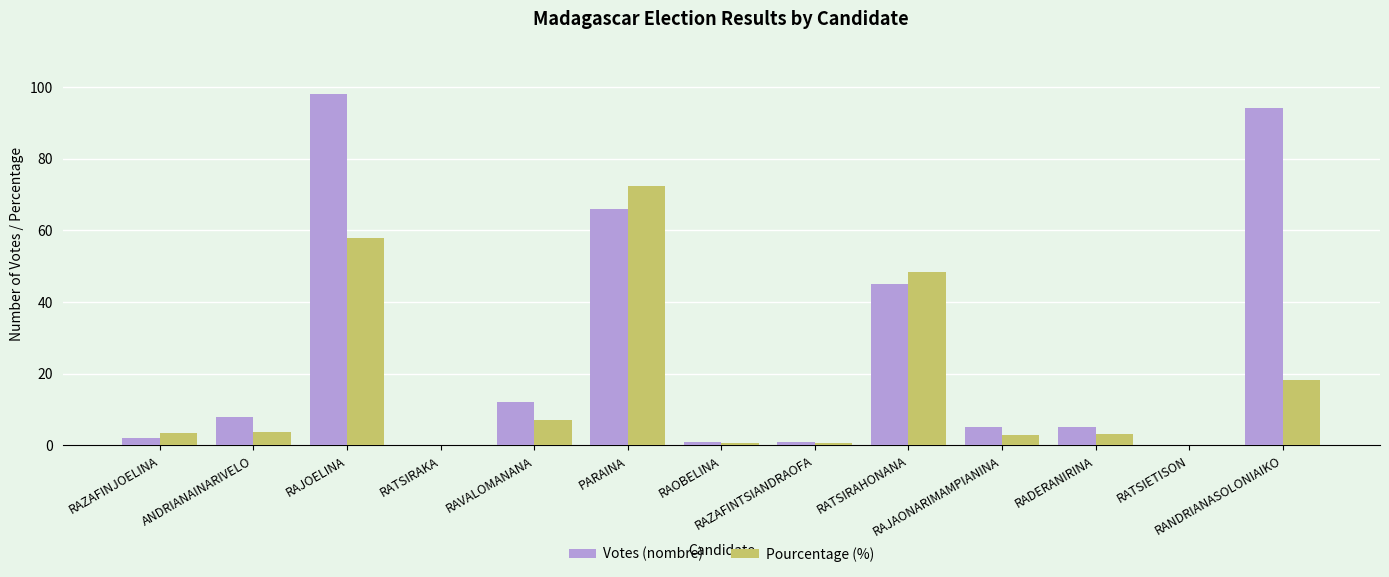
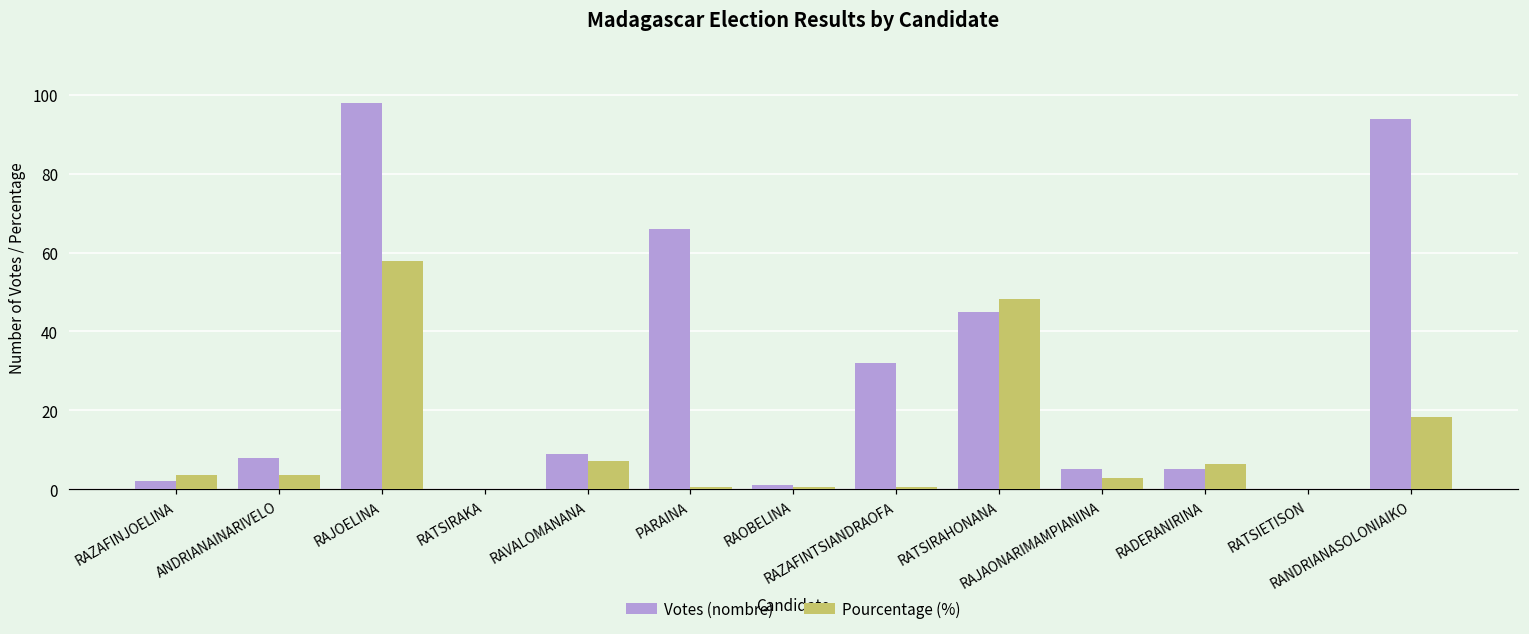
  {
    "Votes (nombre)": {
      "RAZAFINJOELINA": 2,
      "ANDRIANAINARIVELO": 8,
      "RAJOELINA": 98,
      "RATSIRAKA": 0,
-     "RAVALOMANANA": 12,
+     "RAVALOMANANA": 9,
      "PARAINA": 66,
      "RAOBELINA": 1,
-     "RAZAFINTSIANDRAOFA": 1,
+     "RAZAFINTSIANDRAOFA": 32,
      "RATSIRAHONANA": 45,
      "RAJAONARIMAMPIANINA": 5,
      "RADERANIRINA": 5,
      "RATSIETISON": 0,
      "RANDRIANASOLONIAIKO": 94
    },
    "Pourcentage (%)": {
      "RAZAFINJOELINA": 4,
      "ANDRIANAINARIVELO": 4,
      "RAJOELINA": 58,
      "RATSIRAKA": 0,
      "RAVALOMANANA": 7,
-     "PARAINA": 72,
+     "PARAINA": 1,
      "RATSIRAHONANA": 48,
      "RAJAONARIMAMPIANINA": 3,
-     "RADERANIRINA": 3,
+     "RADERANIRINA": 7,
      "RATSIETISON": 0,
      "RANDRIANASOLONIAIKO": 18
    }
  }
